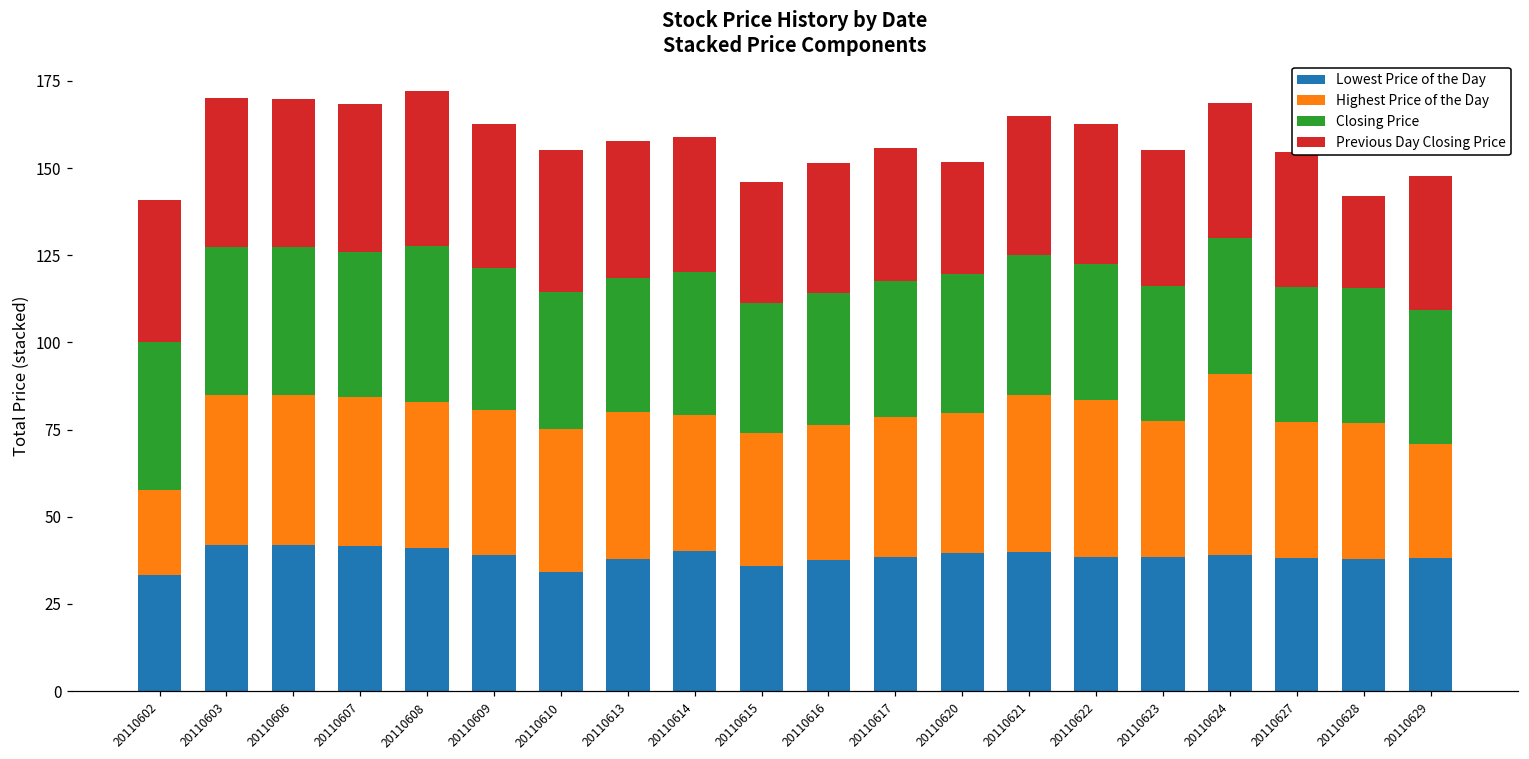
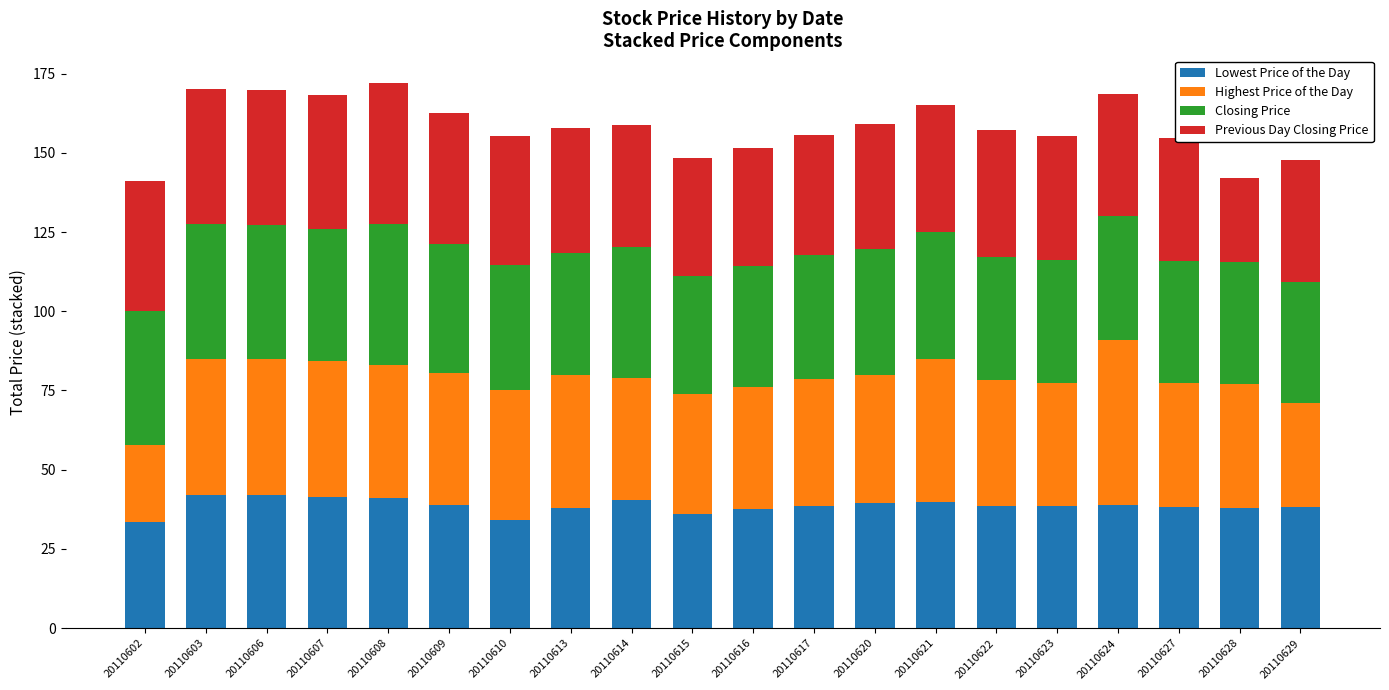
  {
    "Lowest Price of the Day": {
      "20110602": 33,
      "20110603": 42,
      "20110606": 42,
      "20110607": 42,
      "20110608": 41,
      "20110609": 39,
      "20110610": 34,
      "20110613": 38,
      "20110614": 40,
      "20110615": 36,
      "20110616": 38,
      "20110617": 39,
      "20110620": 40,
      "20110621": 40,
      "20110622": 39,
      "20110623": 39,
      "20110624": 39,
      "20110627": 38,
      "20110628": 38,
      "20110629": 38
    },
    "Highest Price of the Day": {
      "20110602": 24,
      "20110603": 43,
      "20110606": 43,
      "20110607": 43,
      "20110608": 42,
      "20110609": 42,
      "20110610": 41,
      "20110613": 42,
      "20110614": 39,
      "20110615": 38,
      "20110616": 39,
      "20110617": 40,
      "20110620": 40,
      "20110621": 45,
-     "20110622": 45,
+     "20110622": 40,
      "20110623": 39,
      "20110624": 52,
      "20110627": 39,
      "20110628": 39,
      "20110629": 33
    },
    "Closing Price": {
      "20110602": 43,
      "20110603": 43,
      "20110606": 42,
      "20110607": 42,
      "20110608": 45,
      "20110609": 41,
      "20110610": 39,
      "20110613": 39,
      "20110614": 41,
      "20110615": 37,
      "20110616": 38,
      "20110617": 39,
      "20110620": 40,
      "20110621": 40,
      "20110622": 39,
      "20110623": 39,
      "20110624": 39,
      "20110627": 39,
      "20110628": 39,
      "20110629": 38
    },
    "Previous Day Closing Price": {
      "20110602": 41,
      "20110603": 42,
      "20110606": 42,
      "20110607": 42,
      "20110608": 44,
      "20110609": 41,
      "20110610": 41,
      "20110613": 39,
      "20110614": 38,
-     "20110615": 35,
+     "20110615": 37,
      "20110616": 37,
      "20110617": 38,
-     "20110620": 32,
+     "20110620": 39,
      "20110621": 40,
      "20110622": 40,
      "20110623": 39,
      "20110624": 39,
      "20110628": 27,
      "20110629": 38
    }
  }
